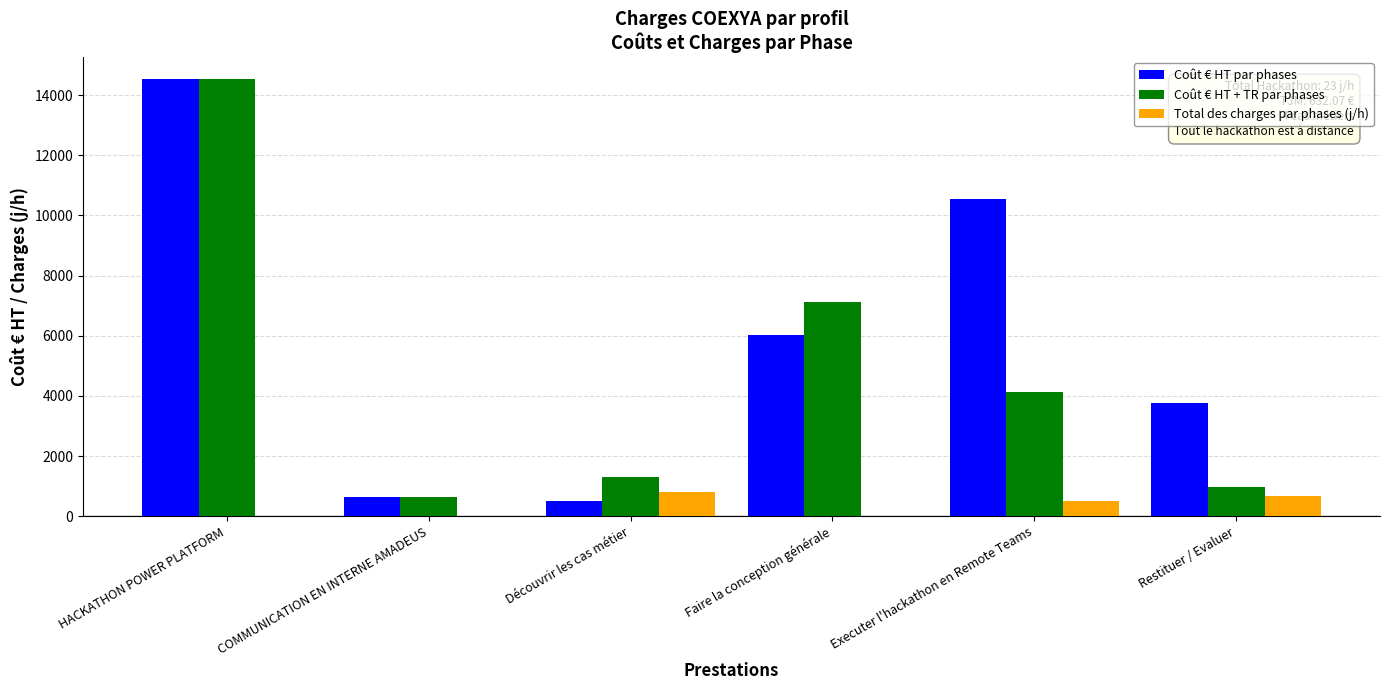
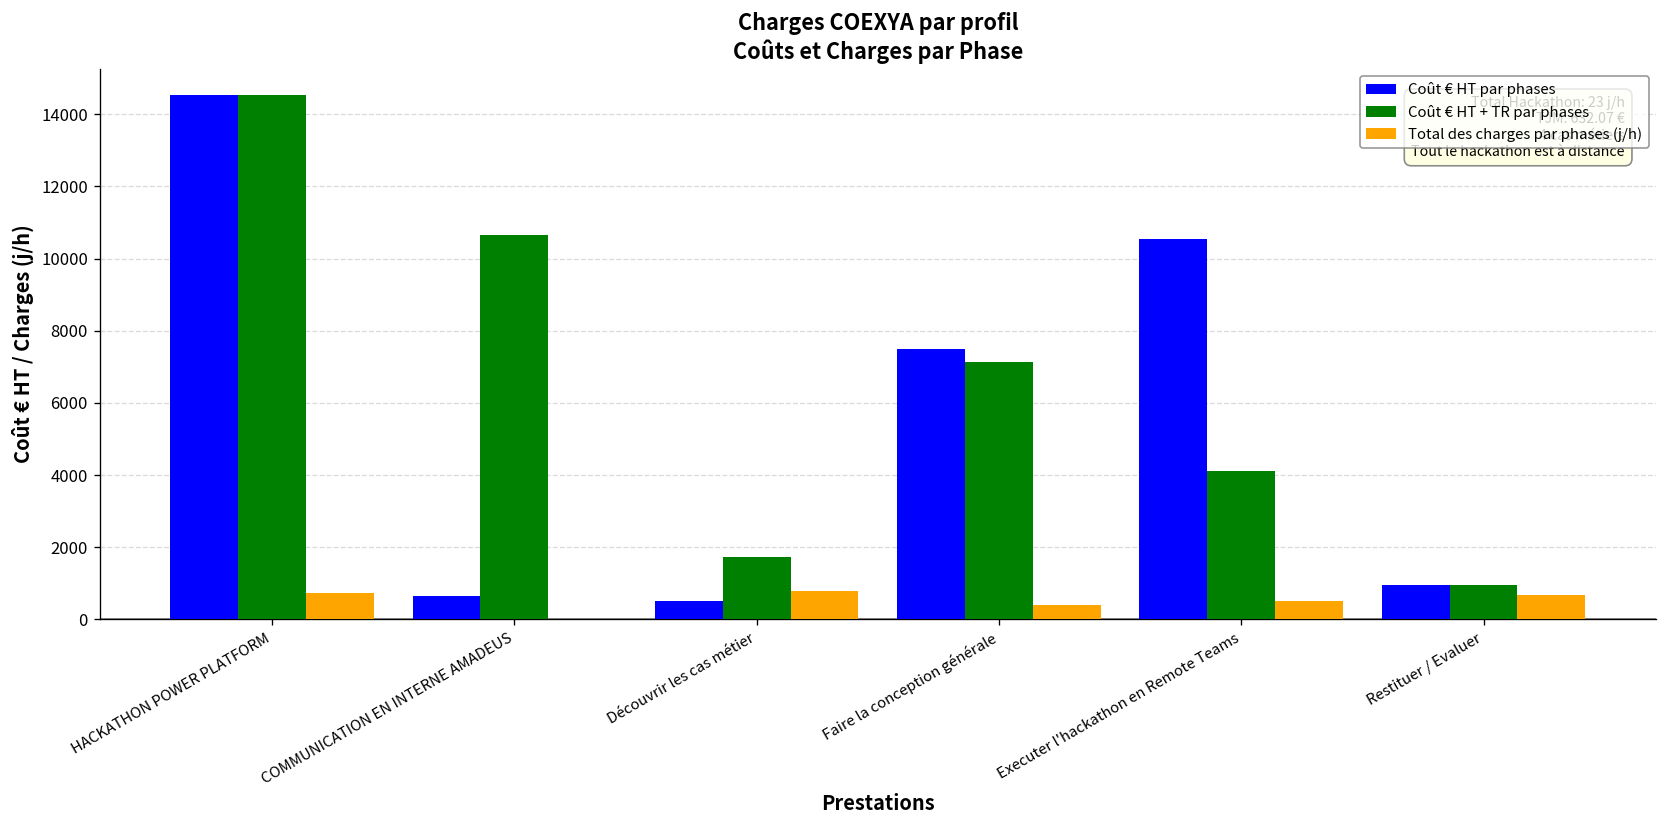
  {
    "Coût € HT par phases": {
      "HACKATHON POWER PLATFORM": 14500,
      "COMMUNICATION EN INTERNE AMADEUS": 700,
      "Découvrir les cas métier": 500,
-     "Faire la conception générale": 6000,
+     "Faire la conception générale": 7500,
      "Executer l'hackathon en Remote Teams": 10500,
-     "Restituer / Evaluer": 3800
+     "Restituer / Evaluer": 1000
    },
    "Coût € HT + TR par phases": {
      "HACKATHON POWER PLATFORM": 14500,
-     "COMMUNICATION EN INTERNE AMADEUS": 700,
-     "Découvrir les cas métier": 1300,
+     "COMMUNICATION EN INTERNE AMADEUS": 10700,
+     "Découvrir les cas métier": 1700,
      "Faire la conception générale": 7100,
      "Executer l'hackathon en Remote Teams": 4100,
      "Restituer / Evaluer": 1000
    },
    "Total des charges par phases (j/h)": {
-     "HACKATHON POWER PLATFORM": 0,
+     "HACKATHON POWER PLATFORM": 700,
      "Découvrir les cas métier": 800,
-     "Faire la conception générale": 0,
+     "Faire la conception générale": 400,
      "Executer l'hackathon en Remote Teams": 500,
      "Restituer / Evaluer": 700
    }
  }
